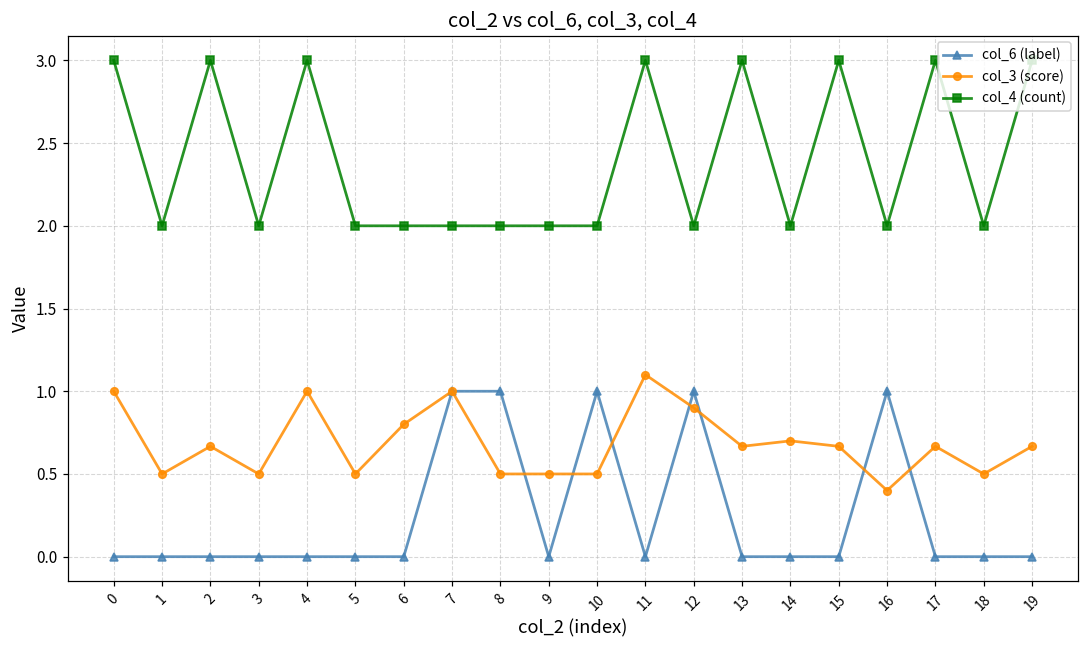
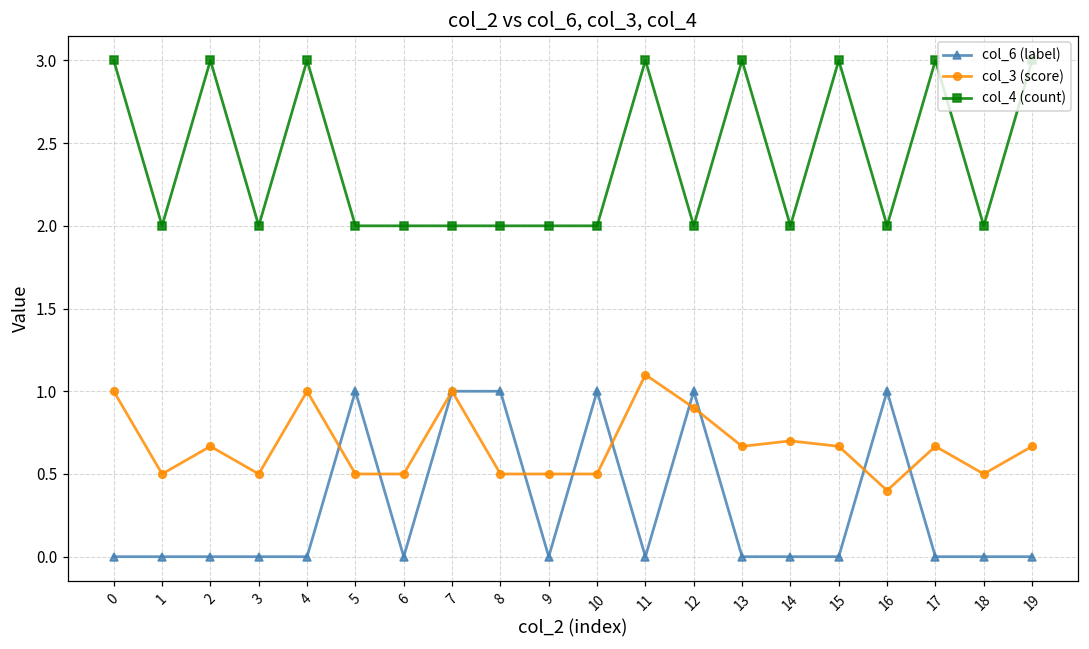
  {
    "col_6 (label)": {
      "0": 0,
      "1": 0,
      "2": 0,
      "3": 0,
      "4": 0,
-     "5": 0,
+     "5": 1,
      "6": 0,
      "8": 1,
      "9": 0,
      "10": 1,
      "11": 0,
      "12": 1,
      "13": 0,
      "14": 0,
      "15": 0,
      "16": 1,
      "17": 0,
      "18": 0,
      "19": 0
    },
    "col_3 (score)": {
      "0": 1.0,
      "1": 0.5,
      "2": 0.67,
      "3": 0.5,
      "4": 1.0,
      "5": 0.5,
-     "6": 0.8,
+     "6": 0.5,
      "8": 0.5,
      "9": 0.5,
      "10": 0.5,
      "11": 1.1,
      "12": 0.9,
      "13": 0.67,
      "14": 0.7,
      "15": 0.67,
      "16": 0.4,
      "17": 0.67,
      "18": 0.5,
      "19": 0.67
    },
    "col_4 (count)": {
      "0": 3.0,
      "1": 2.0,
      "2": 3.0,
      "3": 2.0,
      "4": 3.0,
      "5": 2.0,
      "6": 2.0,
      "7": 2.0,
      "8": 2.0,
      "9": 2.0,
      "10": 2.0,
      "11": 3.0,
      "12": 2.0,
      "13": 3.0,
      "14": 2.0,
      "15": 3.0,
      "16": 2.0,
      "17": 3.0,
      "18": 2.0
    }
  }
